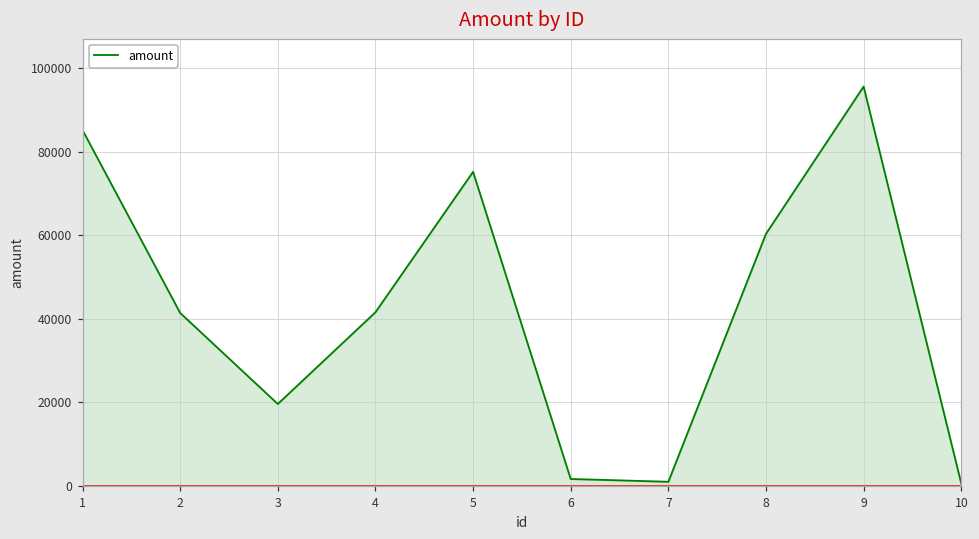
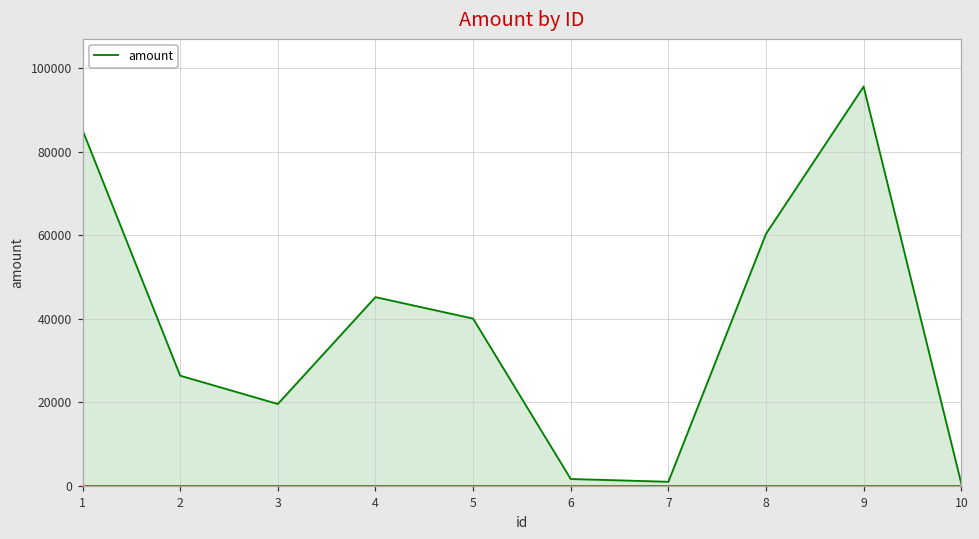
  {
    "1": 85000,
-   "2": 41000,
+   "2": 26000,
    "3": 20000,
-   "4": 42000,
-   "5": 75000,
+   "4": 45000,
+   "5": 40000,
    "6": 2000,
    "7": 1000,
    "8": 60000,
    "9": 96000,
    "10": 1000
  }
